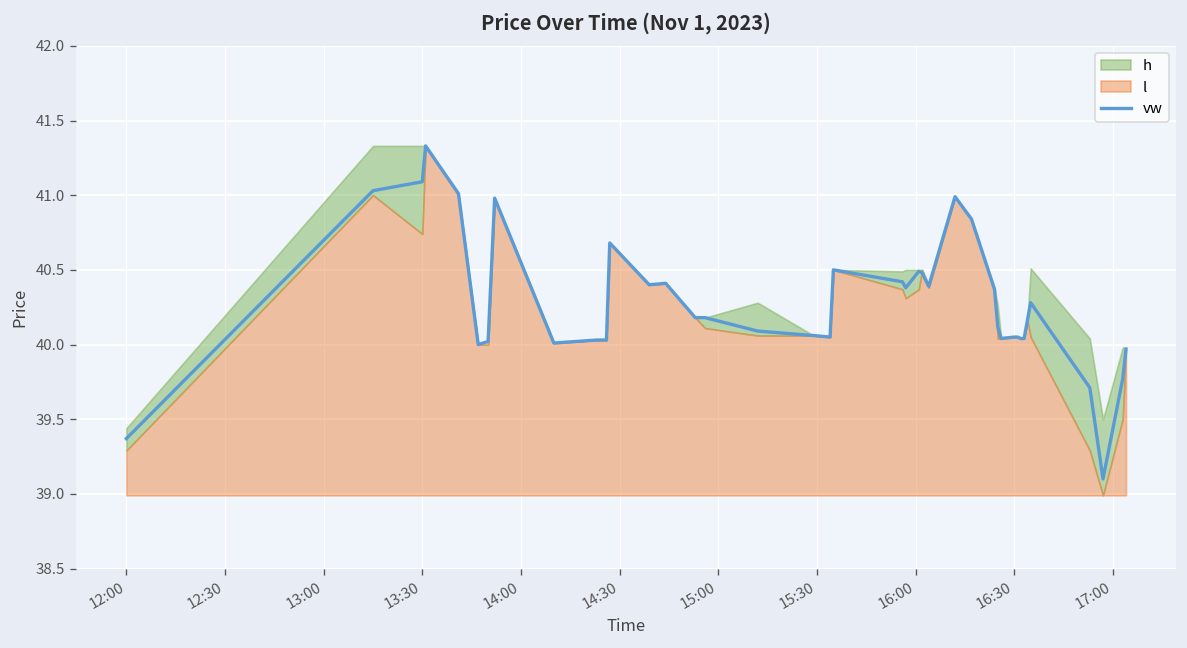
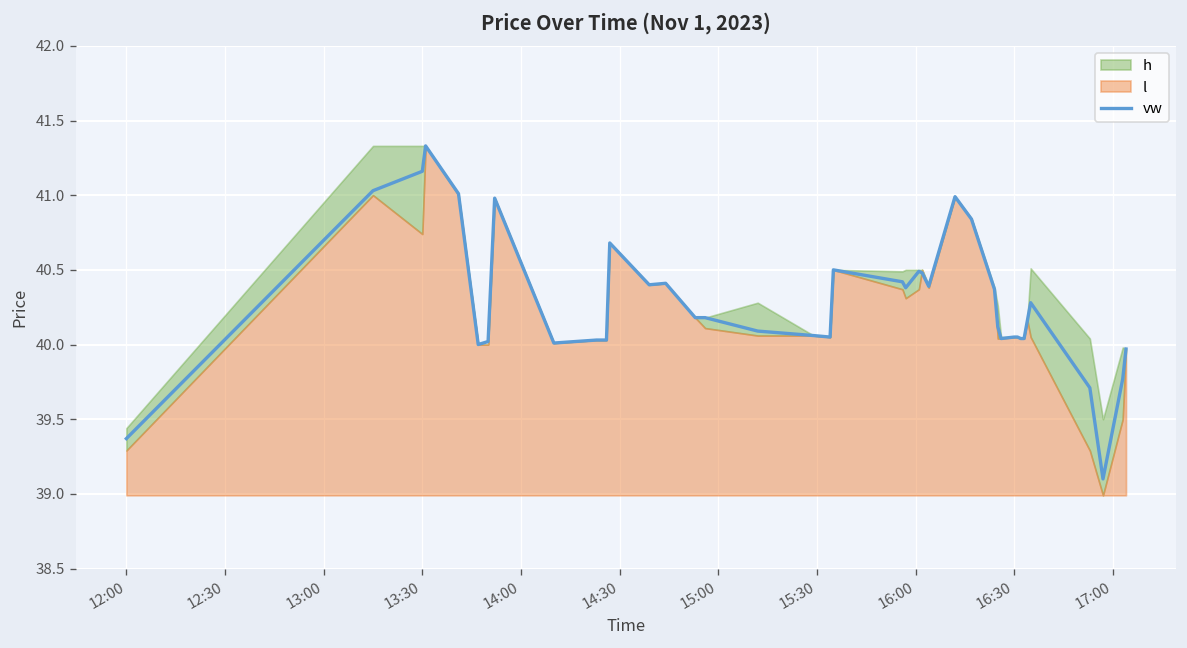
  {
    "vw": {
      "12:00": 39.37,
-     "13:30": 41.09
+     "13:30": 41.16
    },
    "l": {
      "12:00": 39.29,
      "13:30": 40.74
    }
  }
